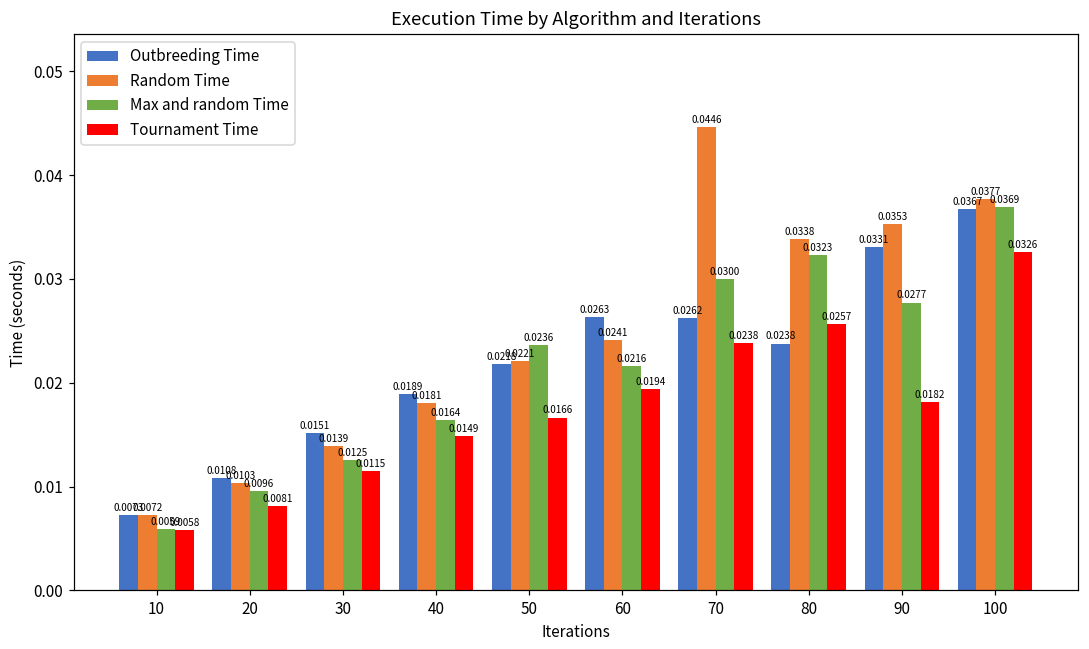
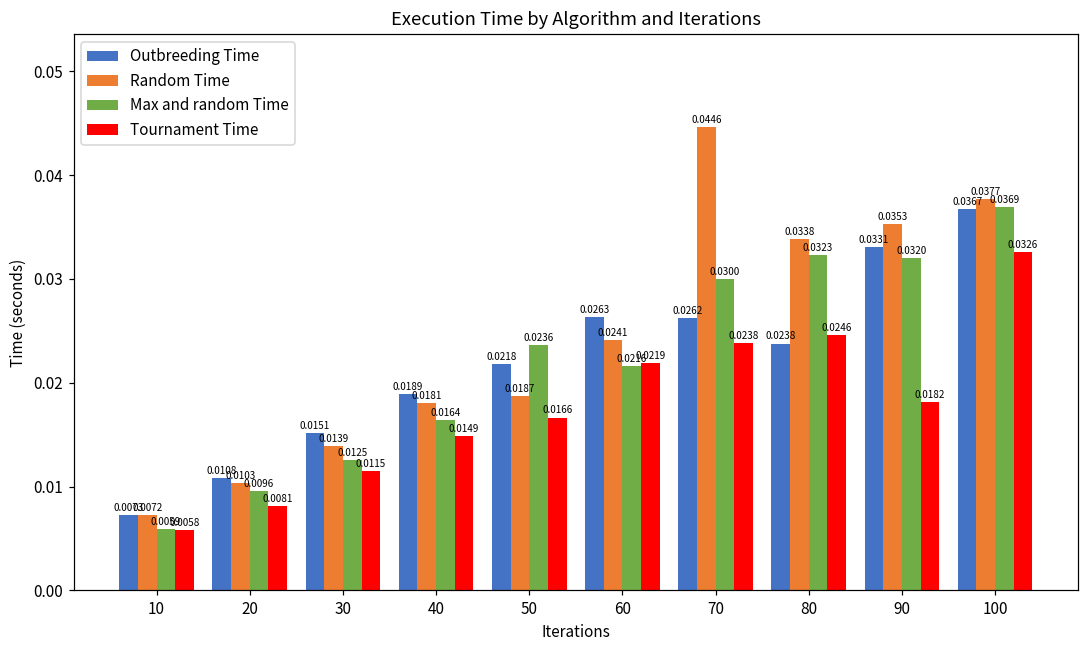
  {
    "Outbreeding Time": {
      "30": 0.0151,
      "40": 0.0189,
      "60": 0.0263,
      "70": 0.0262,
      "80": 0.0238,
      "90": 0.0331,
      "100": 0.0367
    },
    "Random Time": {
      "30": 0.0139,
      "40": 0.0181,
-     "50": 0.0221,
+     "50": 0.0187,
      "60": 0.0241,
      "70": 0.0446,
      "80": 0.0338,
      "90": 0.0353,
      "100": 0.0377
    },
    "Max and random Time": {
      "20": 0.0096,
      "30": 0.0125,
      "40": 0.0164,
      "50": 0.0236,
      "60": 0.0216,
      "70": 0.0300,
      "80": 0.0323,
-     "90": 0.0277,
+     "90": 0.0320,
      "100": 0.0369
    },
    "Tournament Time": {
      "20": 0.0081,
      "30": 0.0115,
      "40": 0.0149,
      "50": 0.0166,
-     "60": 0.0194,
+     "60": 0.0219,
      "70": 0.0238,
-     "80": 0.0257,
+     "80": 0.0246,
      "90": 0.0182,
      "100": 0.0326
    }
  }
